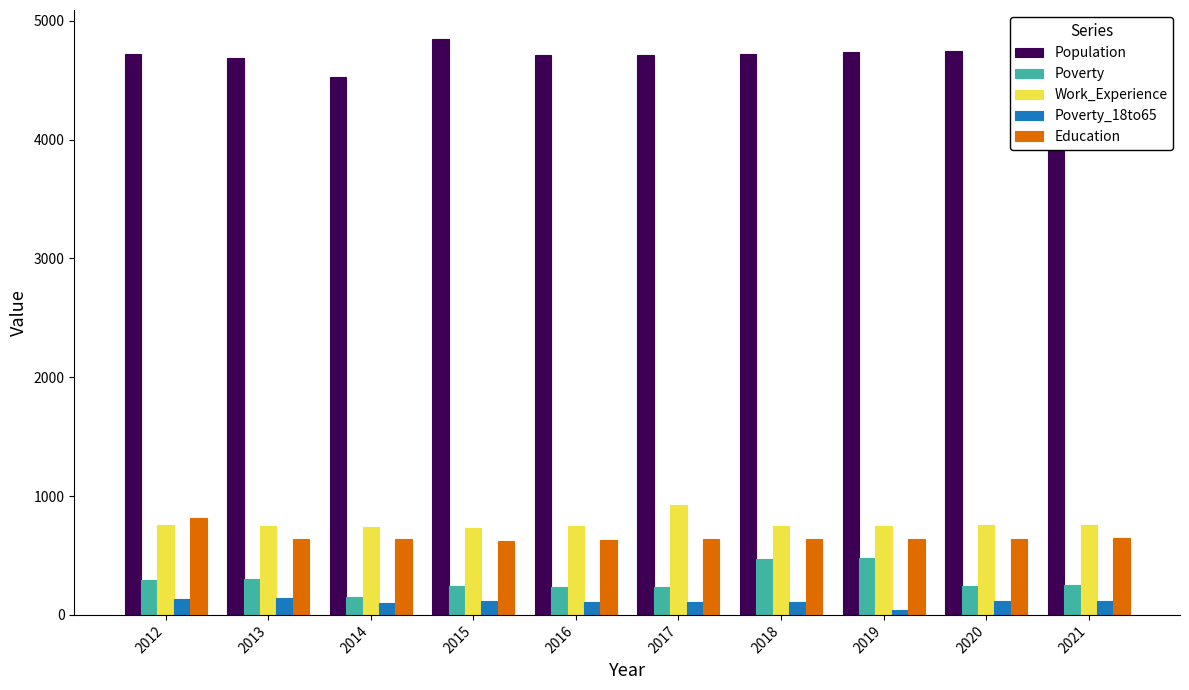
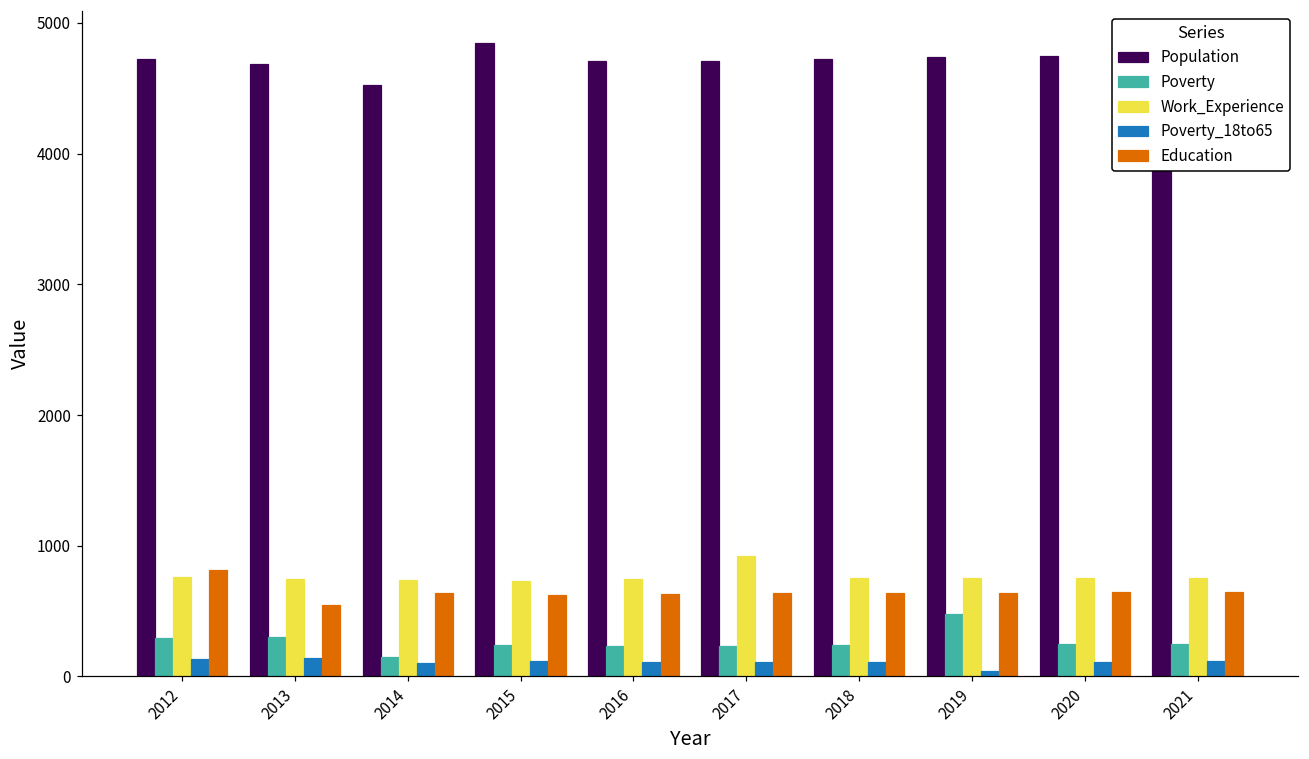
  {
    "Population": {
      "2012": 4730,
      "2013": 4680,
      "2014": 4530,
      "2015": 4850,
      "2016": 4710,
      "2017": 4710,
      "2018": 4720,
      "2019": 4740,
      "2020": 4750
    },
    "Poverty": {
      "2012": 290,
      "2013": 300,
      "2014": 150,
      "2015": 240,
      "2016": 240,
      "2017": 240,
-     "2018": 470,
+     "2018": 240,
      "2019": 480,
      "2020": 250,
      "2021": 250
    },
    "Work_Experience": {
      "2012": 760,
      "2013": 750,
      "2014": 740,
      "2015": 730,
      "2016": 750,
      "2017": 920,
      "2018": 750,
      "2019": 750,
      "2020": 750,
      "2021": 760
    },
    "Poverty_18to65": {
      "2012": 130,
      "2013": 140,
      "2014": 100,
      "2015": 120,
      "2016": 110,
      "2017": 110,
      "2018": 110,
      "2019": 40,
      "2020": 110,
      "2021": 120
    },
    "Education": {
      "2012": 820,
-     "2013": 640,
+     "2013": 550,
      "2014": 640,
      "2015": 620,
      "2016": 630,
      "2017": 640,
      "2018": 640,
      "2019": 640,
      "2020": 640,
      "2021": 640
    }
  }
